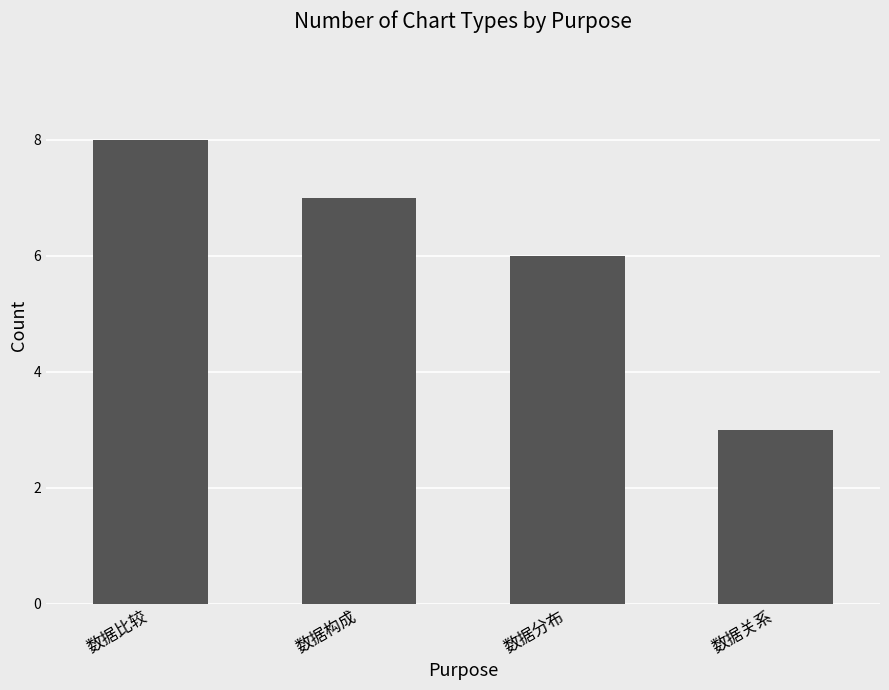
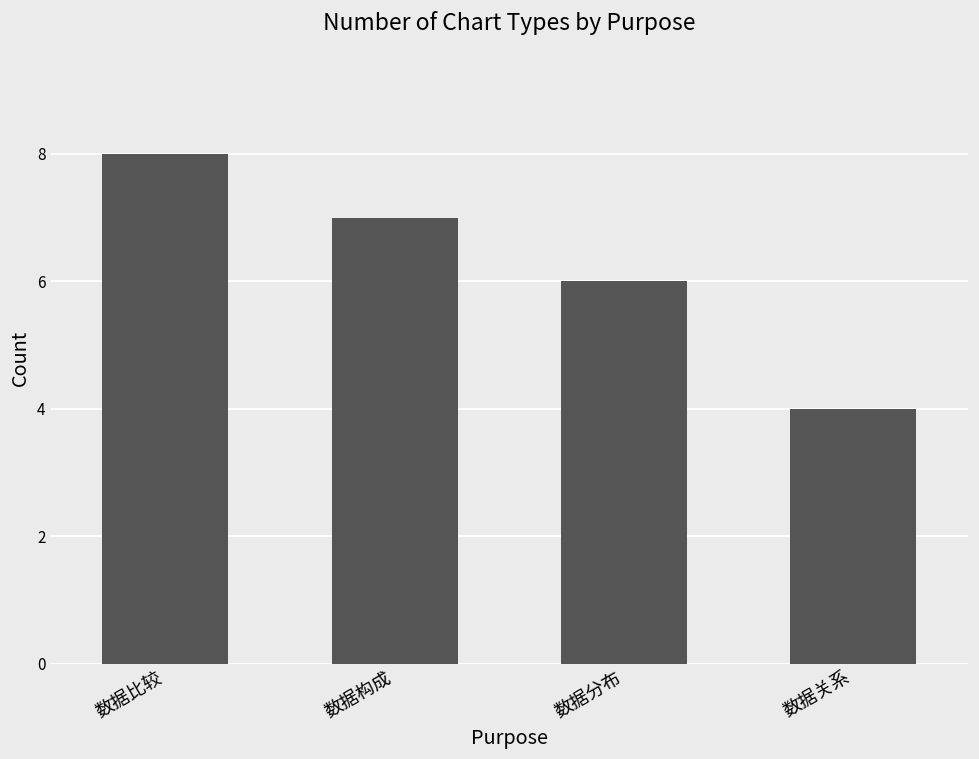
  {
    "数据比较": 8,
    "数据构成": 7,
    "数据分布": 6,
-   "数据关系": 3
+   "数据关系": 4
  }
